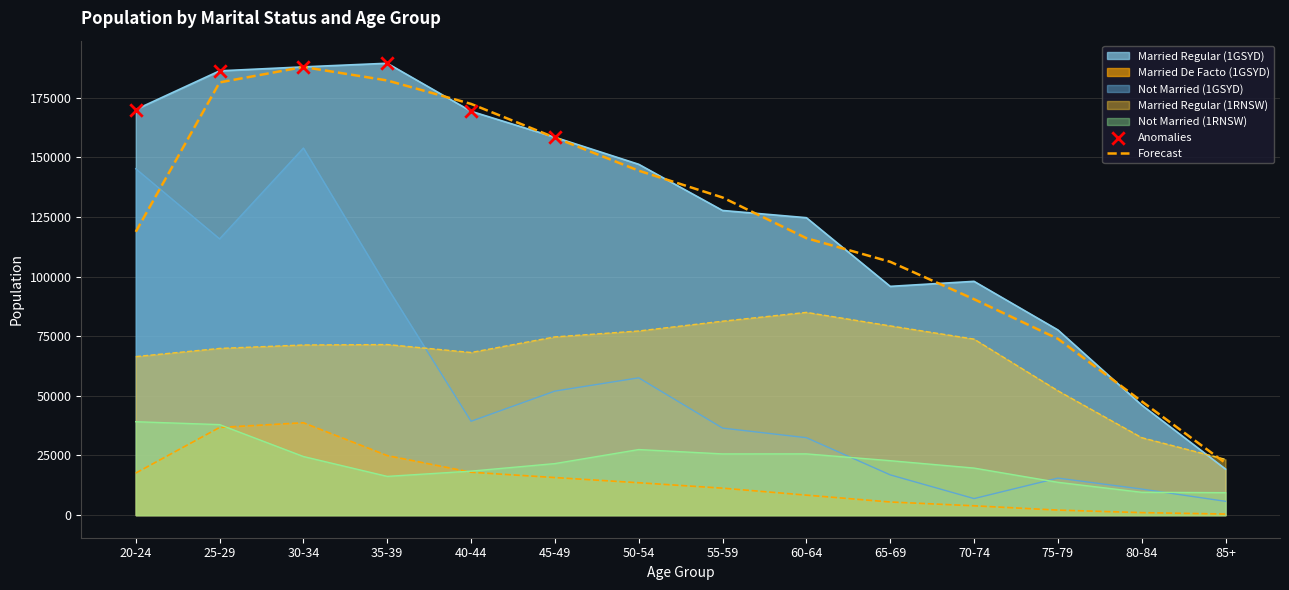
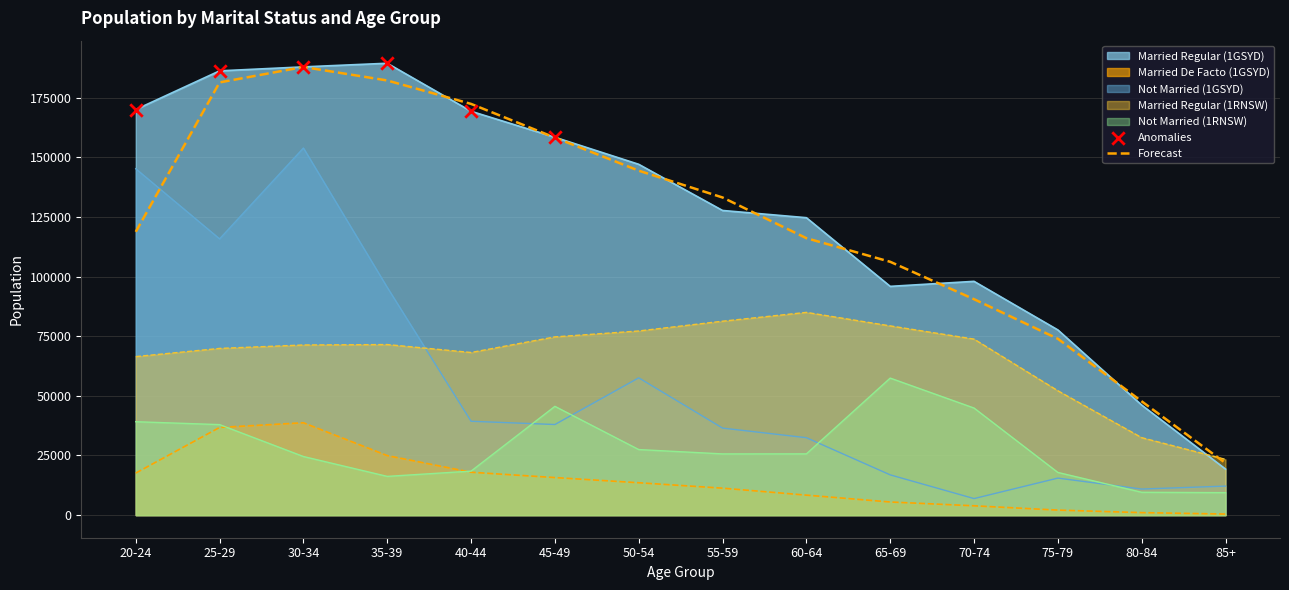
  {
    "Married Regular (1GSYD)": {
      "50-54": 147000,
      "55-59": 128000,
      "60-64": 125000,
      "65-69": 96000,
      "70-74": 98000,
      "75-79": 78000,
      "80-84": 46000,
      "85+": 19000
    },
    "Not Married (1GSYD)": {
      "20-24": 145000,
      "25-29": 116000,
      "30-34": 154000,
      "35-39": 95000,
      "40-44": 39000,
-     "45-49": 52000,
+     "45-49": 38000,
      "50-54": 58000,
      "55-59": 36000,
      "60-64": 32000,
      "65-69": 17000,
      "70-74": 7000,
      "75-79": 16000,
      "80-84": 11000,
-     "85+": 6000
+     "85+": 12000
    },
    "Not Married (1RNSW)": {
      "20-24": 39000,
      "25-29": 38000,
      "30-34": 25000,
      "35-39": 16000,
-     "45-49": 22000,
+     "45-49": 46000,
      "50-54": 27000,
      "55-59": 26000,
      "60-64": 26000,
-     "65-69": 23000,
-     "70-74": 20000,
-     "75-79": 14000,
+     "65-69": 57000,
+     "70-74": 45000,
+     "75-79": 18000,
      "80-84": 10000,
      "85+": 9000
    }
  }
